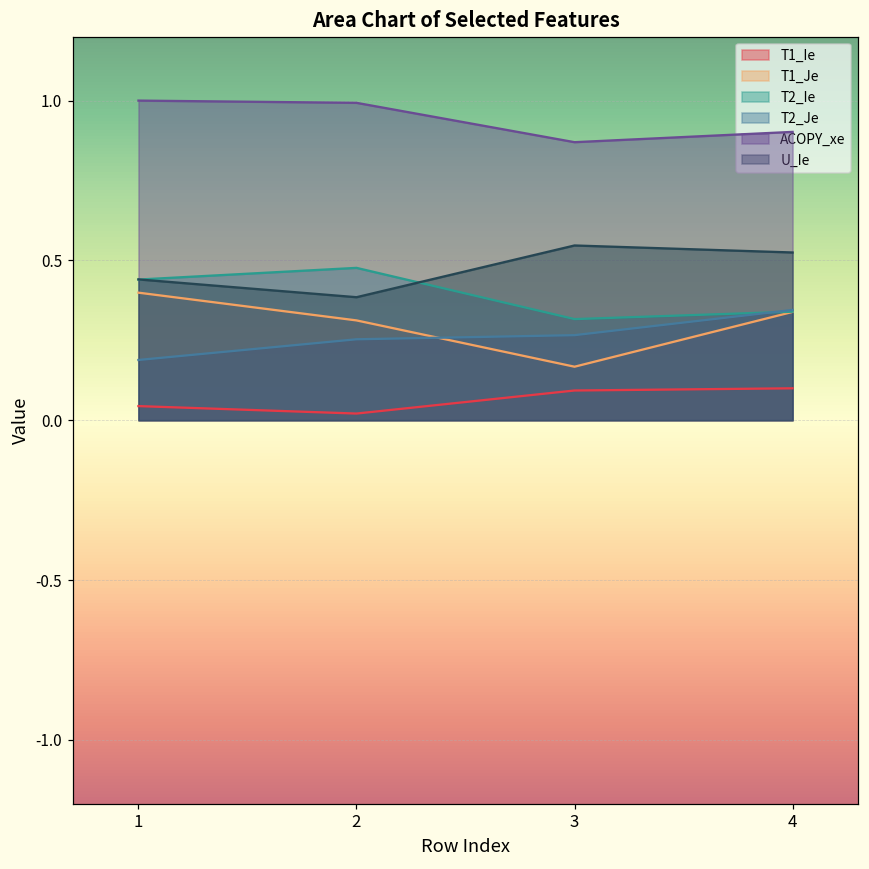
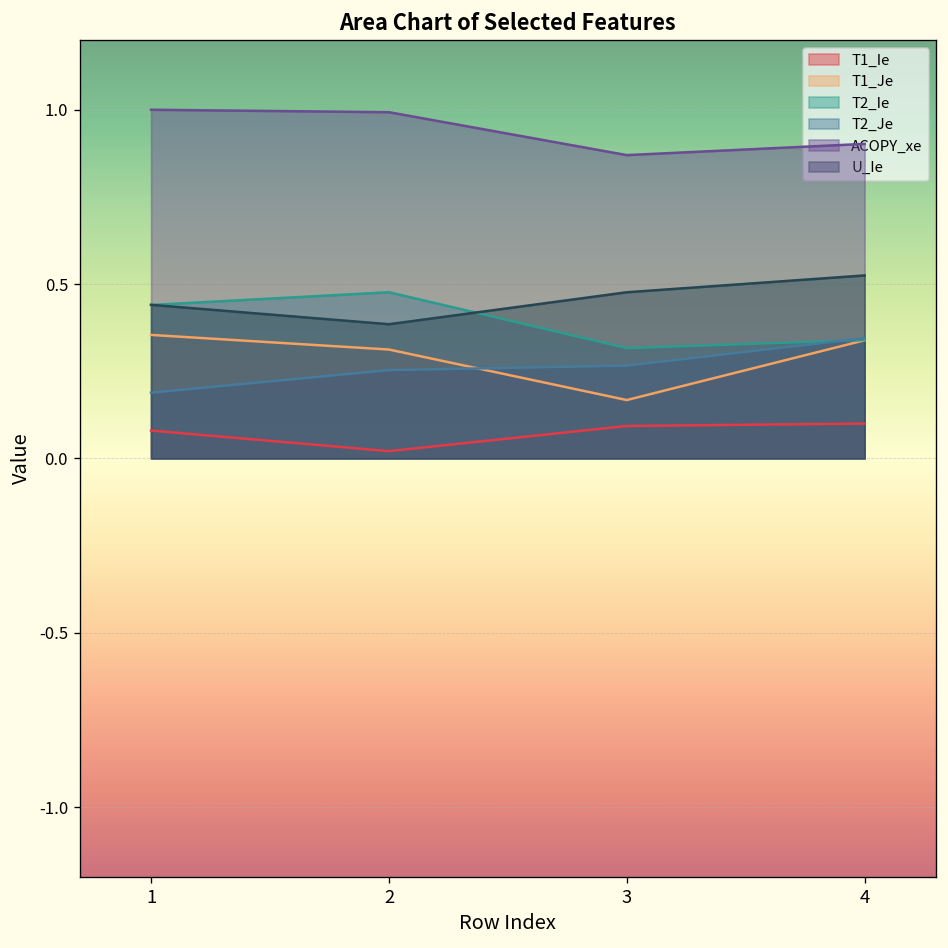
  {
    "T1_Ie": {
-     "1": 0.04,
+     "1": 0.08,
      "2": 0.02,
      "3": 0.09,
      "4": 0.10
    },
    "T1_Je": {
-     "1": 0.40,
+     "1": 0.35,
      "2": 0.31,
      "3": 0.17
    },
    "U_Ie": {
      "2": 0.38,
-     "3": 0.55,
+     "3": 0.48,
      "4": 0.52
    }
  }
